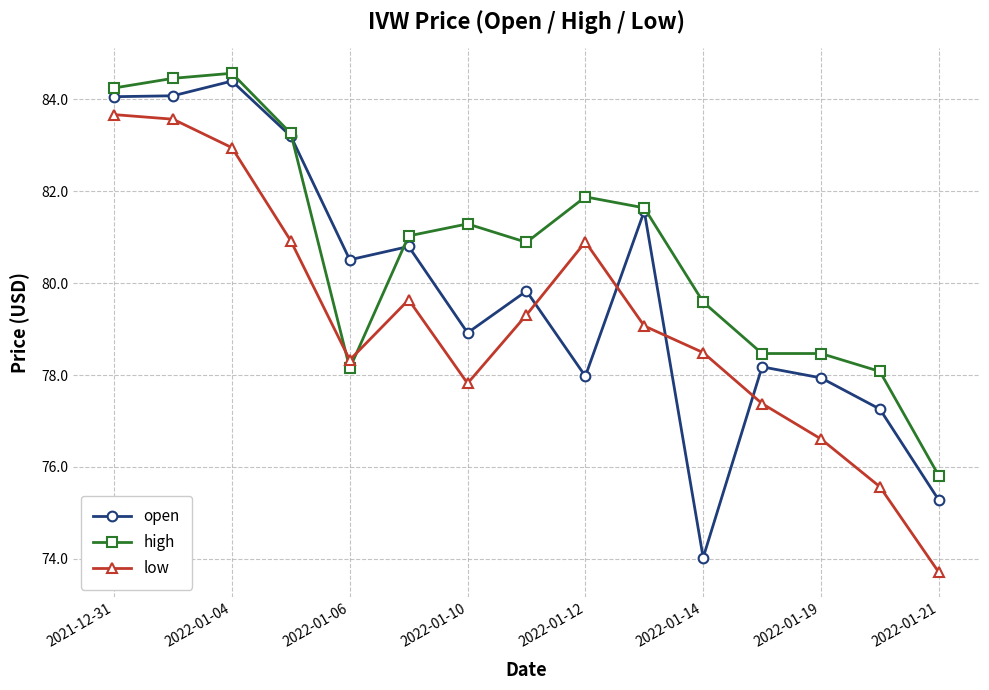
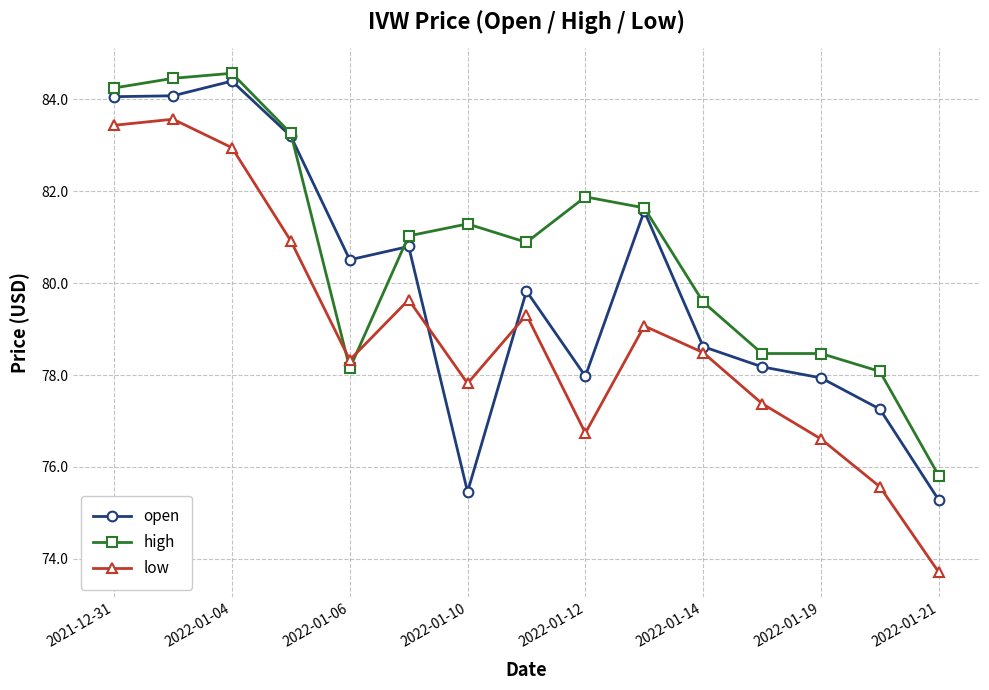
  {
    "open": {
      "2021-12-31": 84.1,
      "2022-01-04": 84.4,
      "2022-01-06": 80.5,
-     "2022-01-10": 78.9,
+     "2022-01-10": 75.5,
      "2022-01-12": 78.0,
-     "2022-01-14": 74.0,
+     "2022-01-14": 78.6,
      "2022-01-19": 77.9,
      "2022-01-21": 75.3
    },
    "high": {
      "2021-12-31": 84.3,
      "2022-01-04": 84.6,
      "2022-01-06": 78.1,
      "2022-01-10": 81.3,
      "2022-01-12": 81.9,
      "2022-01-14": 79.6,
      "2022-01-19": 78.5,
      "2022-01-21": 75.8
    },
    "low": {
-     "2021-12-31": 83.7,
+     "2021-12-31": 83.4,
      "2022-01-04": 82.9,
      "2022-01-06": 78.3,
      "2022-01-10": 77.8,
-     "2022-01-12": 80.9,
+     "2022-01-12": 76.7,
      "2022-01-14": 78.5,
      "2022-01-19": 76.6,
      "2022-01-21": 73.7
    }
  }
